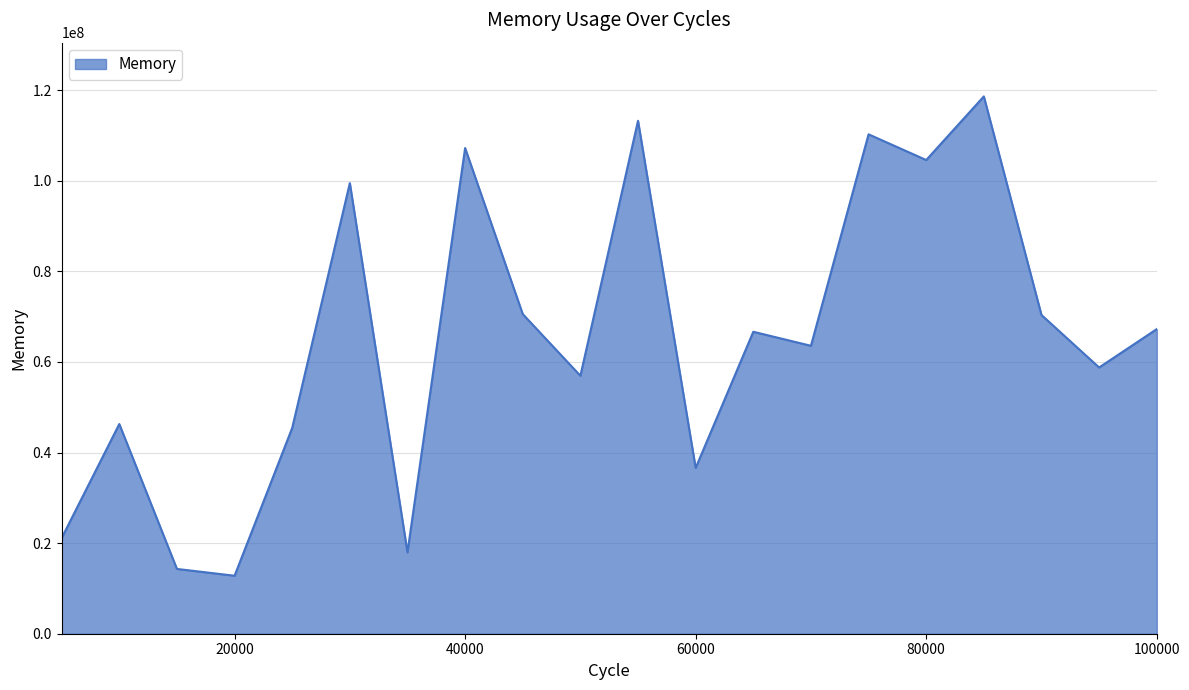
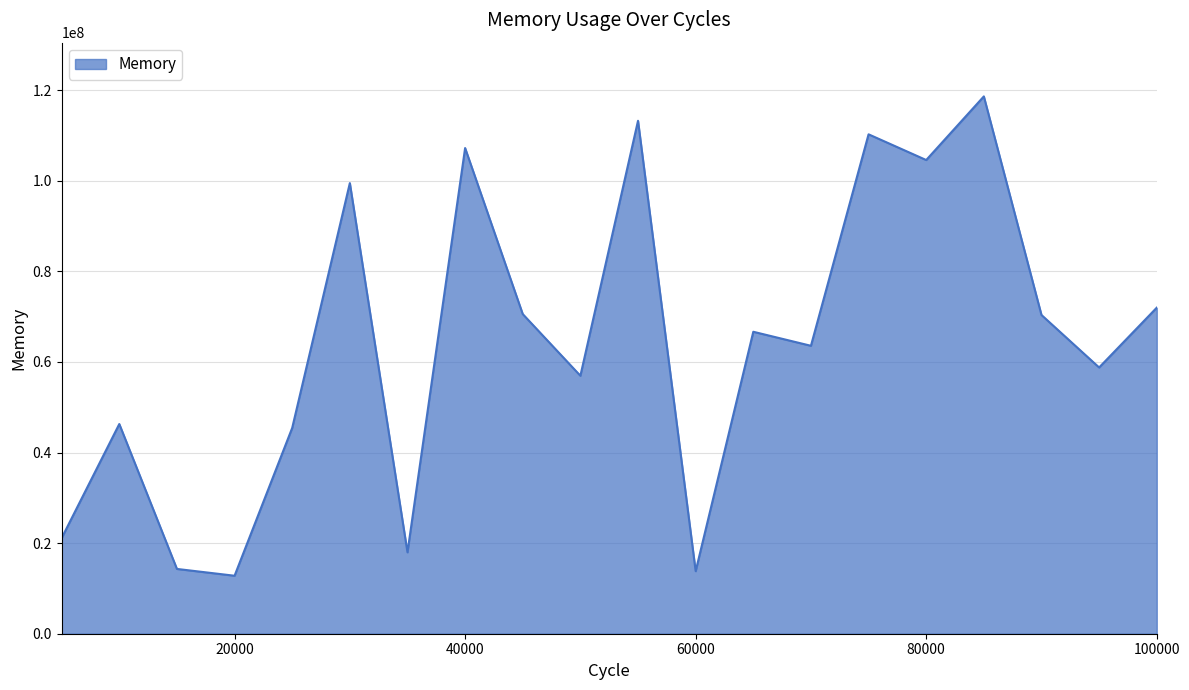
  {
    "20000": 13000000,
    "40000": 107000000,
-   "60000": 37000000,
+   "60000": 14000000,
    "80000": 105000000,
-   "100000": 67000000
+   "100000": 72000000
  }
